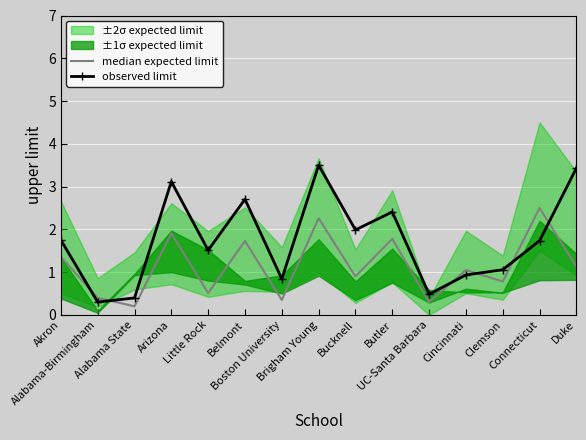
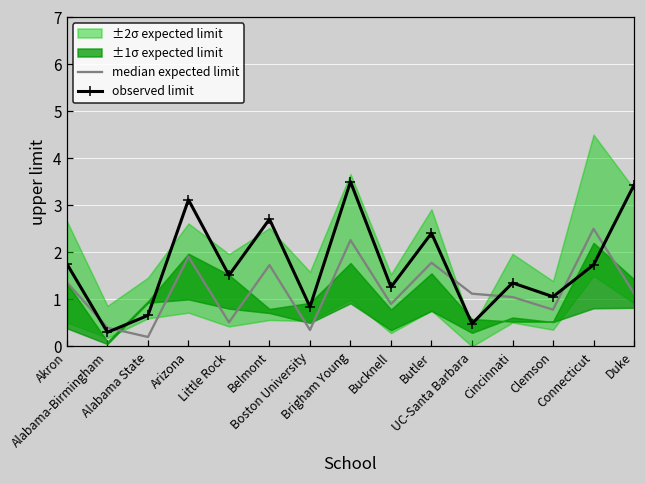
  {
    "median expected limit": {
      "Alabama-Birmingham": 0.4,
      "Alabama State": 0.2,
      "Arizona": 1.9,
      "Little Rock": 0.5,
      "Belmont": 1.7,
      "Boston University": 0.3,
      "Brigham Young": 2.3,
      "Bucknell": 0.9,
      "Butler": 1.8,
-     "UC-Santa Barbara": 0.3,
+     "UC-Santa Barbara": 1.1,
      "Cincinnati": 1.0,
      "Clemson": 0.8,
      "Connecticut": 2.5,
      "Duke": 1.1
    },
    "observed limit": {
      "Akron": 1.8,
      "Alabama-Birmingham": 0.3,
-     "Alabama State": 0.4,
+     "Alabama State": 0.7,
      "Arizona": 3.1,
      "Belmont": 2.7,
      "Boston University": 0.8,
      "Brigham Young": 3.5,
-     "Bucknell": 2.0,
+     "Bucknell": 1.3,
      "Butler": 2.4,
      "UC-Santa Barbara": 0.5,
-     "Cincinnati": 0.9,
+     "Cincinnati": 1.3,
      "Clemson": 1.1,
      "Connecticut": 1.7,
      "Duke": 3.4
    }
  }
